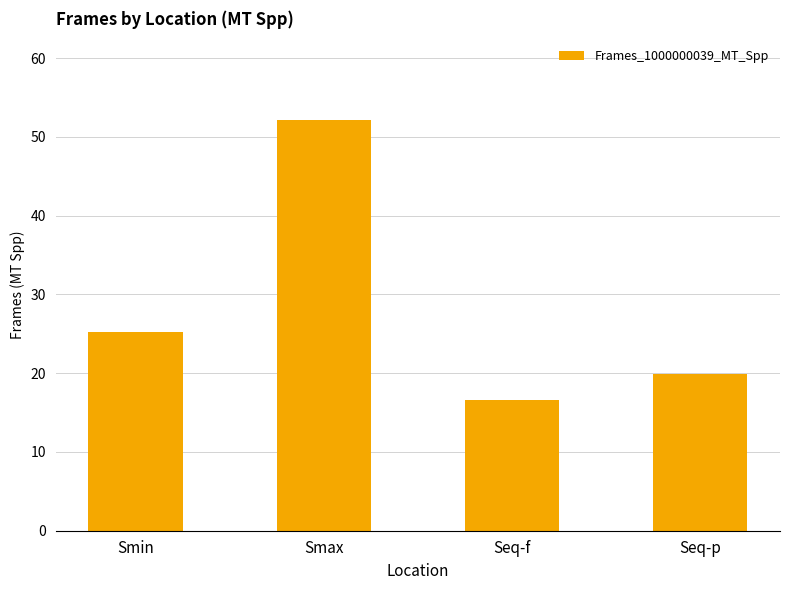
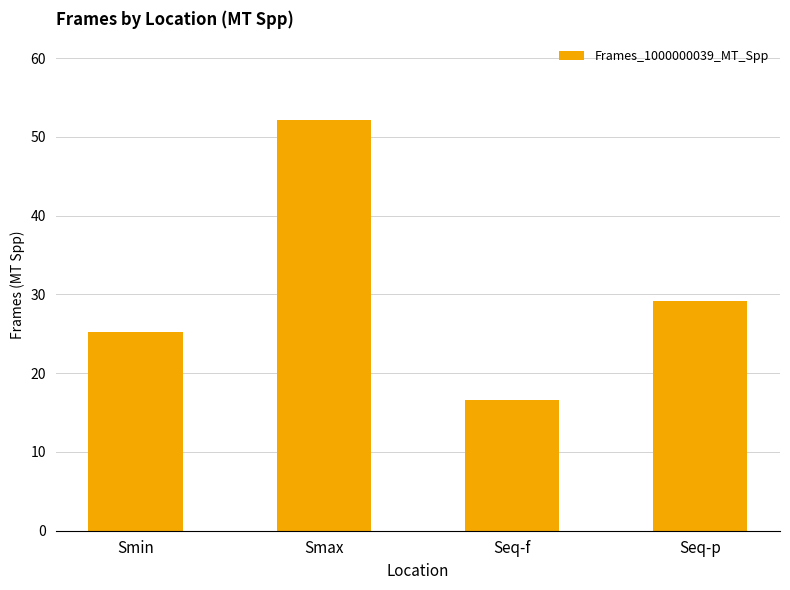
  {
    "Smin": 25,
    "Smax": 52,
    "Seq-f": 17,
-   "Seq-p": 20
+   "Seq-p": 29
  }
